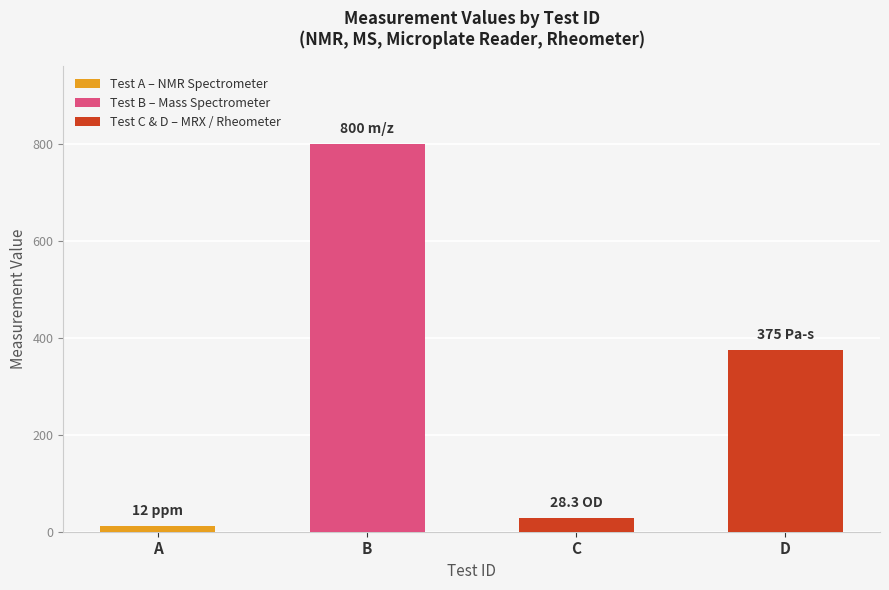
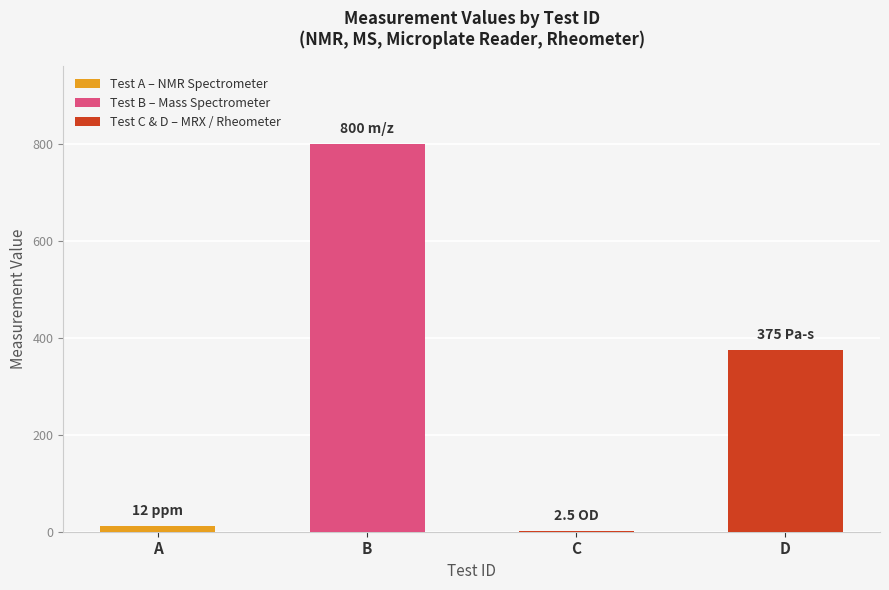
  {
    "A": 12,
    "B": 800,
-   "C": 28.3,
+   "C": 2.5,
    "D": 375
  }
